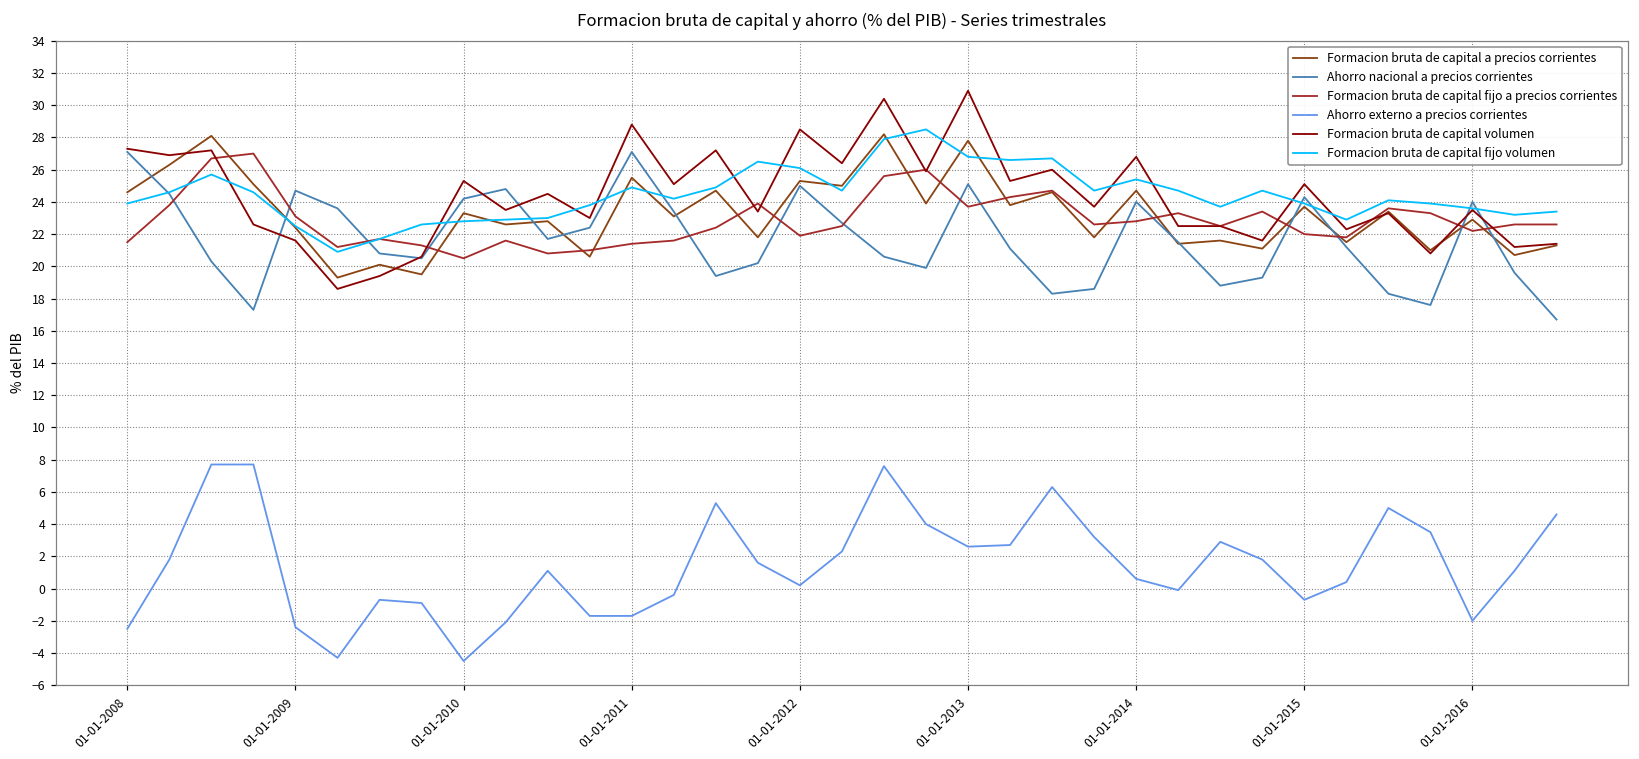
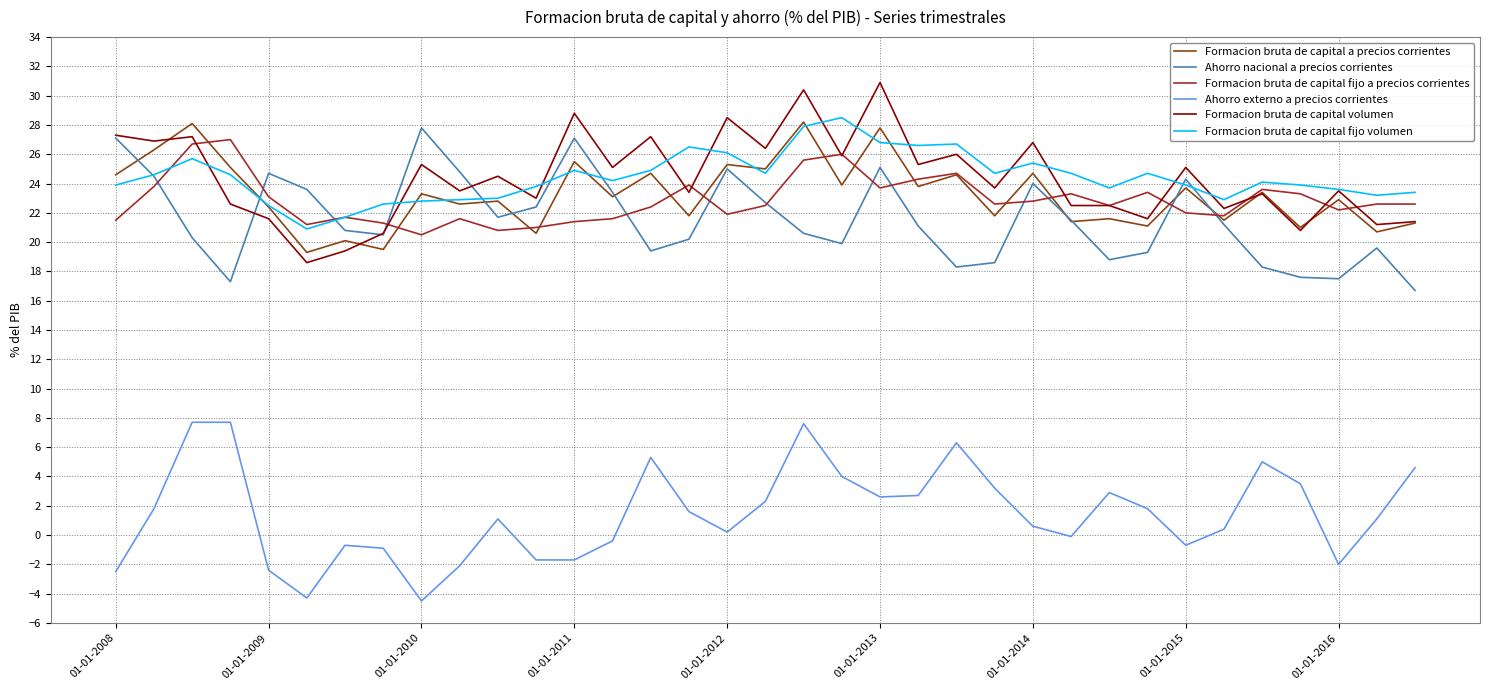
  {
    "Ahorro nacional a precios corrientes": {
      "01-01-2008": 27.1,
      "01-01-2009": 24.7,
-     "01-01-2010": 24.2,
+     "01-01-2010": 27.8,
      "01-01-2011": 27.1,
      "01-01-2012": 25.0,
      "01-01-2013": 25.1,
      "01-01-2014": 24.0,
      "01-01-2015": 24.3,
-     "01-01-2016": 24.0
+     "01-01-2016": 17.5
    },
    "Ahorro externo a precios corrientes": {
      "01-01-2008": -2.5,
      "01-01-2009": -2.4,
      "01-01-2010": -4.5,
      "01-01-2011": -1.7,
      "01-01-2012": 0.2,
      "01-01-2013": 2.6,
      "01-01-2014": 0.6,
      "01-01-2015": -0.7,
      "01-01-2016": -2.0
    },
    "Formacion bruta de capital volumen": {
      "01-01-2008": 27.3,
      "01-01-2009": 21.6,
      "01-01-2010": 25.3,
      "01-01-2011": 28.8,
      "01-01-2012": 28.5,
      "01-01-2013": 30.9,
      "01-01-2014": 26.8,
      "01-01-2015": 25.1
    },
    "Formacion bruta de capital fijo volumen": {
      "01-01-2008": 23.9,
      "01-01-2010": 22.8,
      "01-01-2011": 24.9,
      "01-01-2012": 26.1,
      "01-01-2013": 26.8,
      "01-01-2014": 25.4,
      "01-01-2015": 23.9
    }
  }
